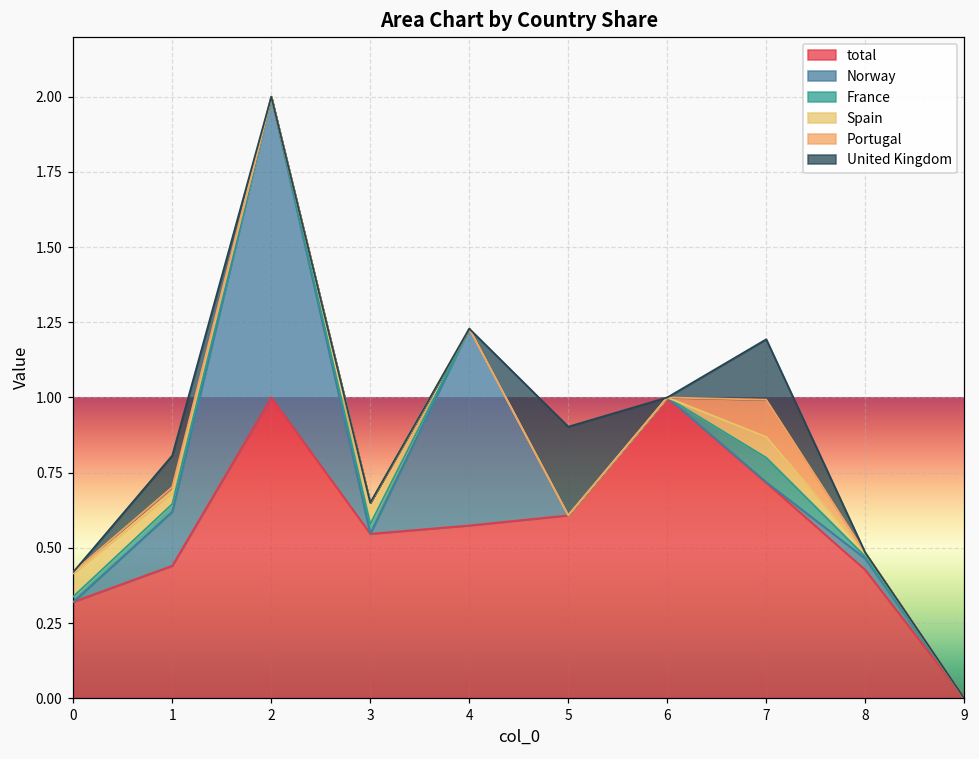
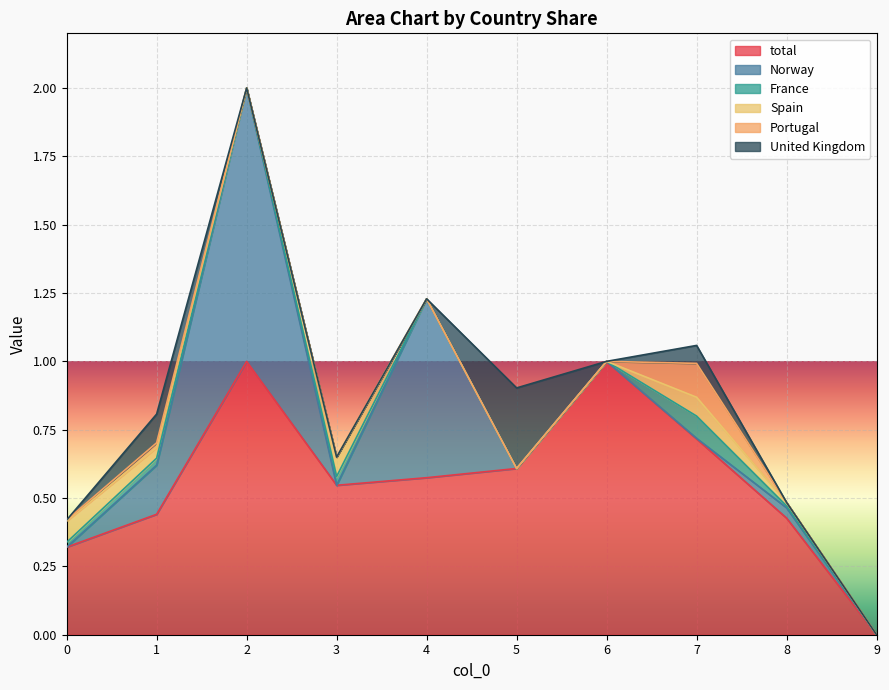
  {
    "total": {
      "1": 0.44,
      "2": 1.00,
      "4": 0.57,
      "8": 0.43
    },
    "United Kingdom": {
      "1": 0.11,
      "5": 0.29,
-     "7": 0.20
+     "7": 0.07
    }
  }
